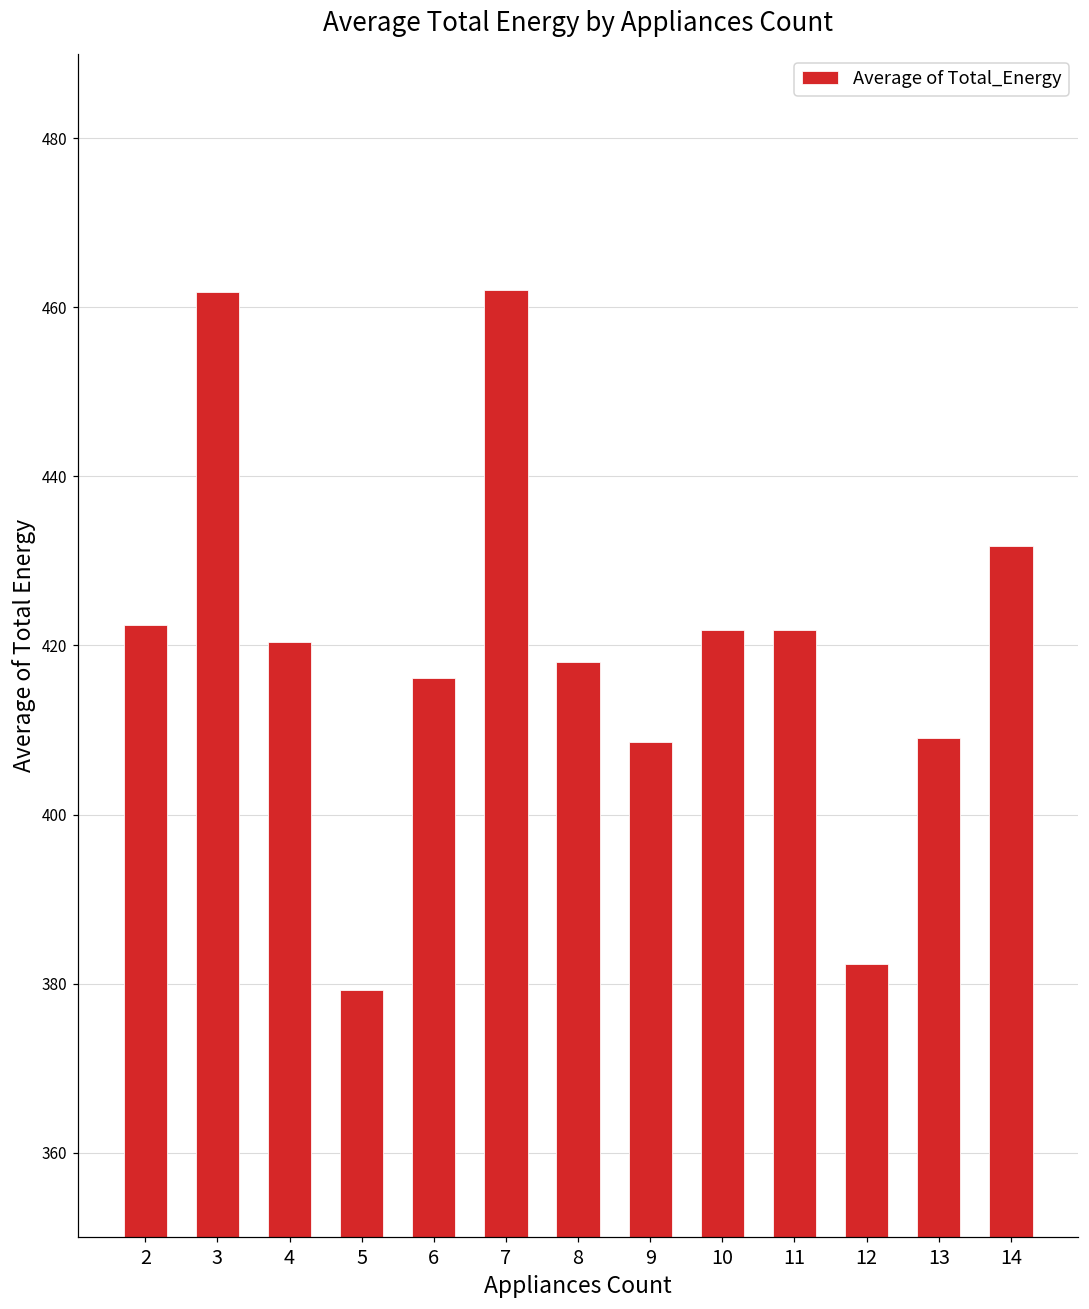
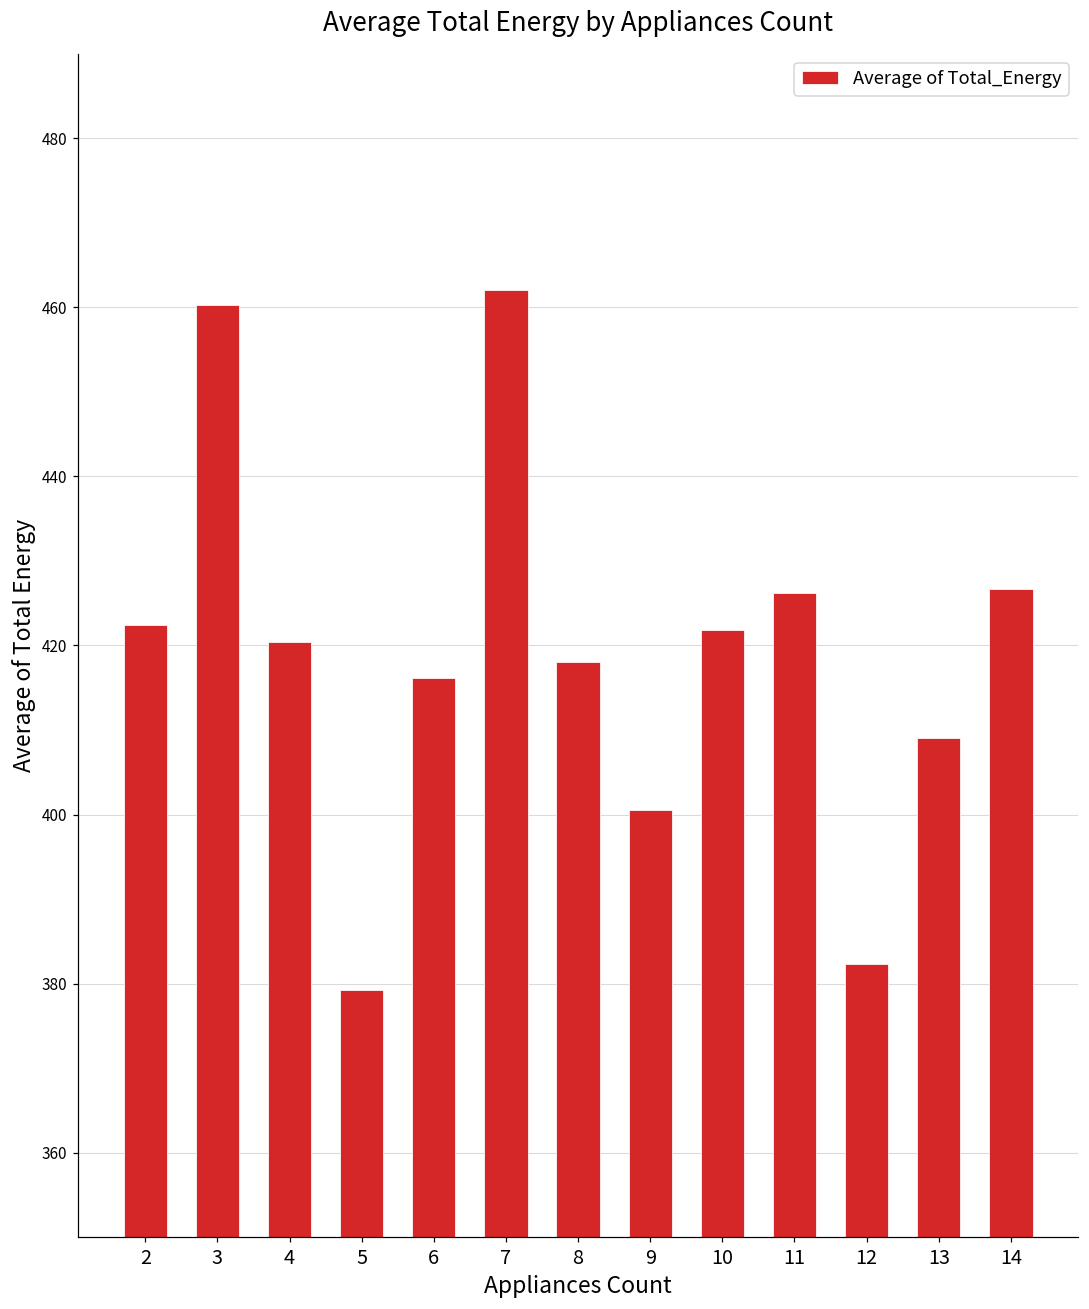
  {
    "2": 422,
-   "3": 462,
+   "3": 460,
    "4": 420,
    "5": 379,
    "6": 416,
    "7": 462,
    "8": 418,
-   "9": 409,
+   "9": 401,
    "10": 422,
-   "11": 422,
+   "11": 426,
    "12": 382,
    "13": 409,
-   "14": 432
+   "14": 427
  }
